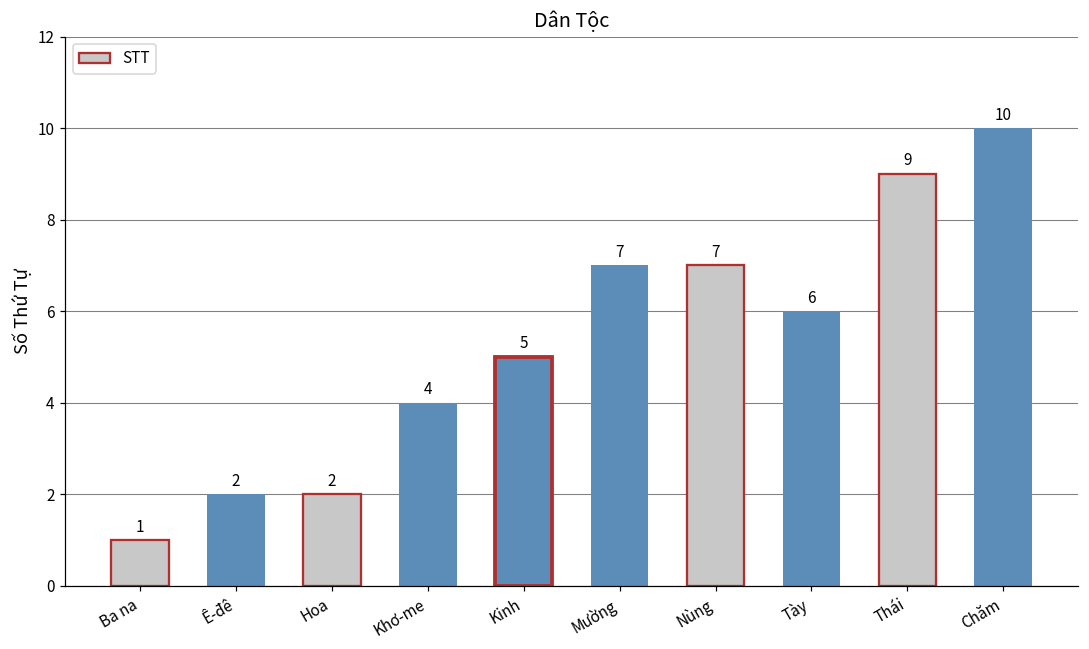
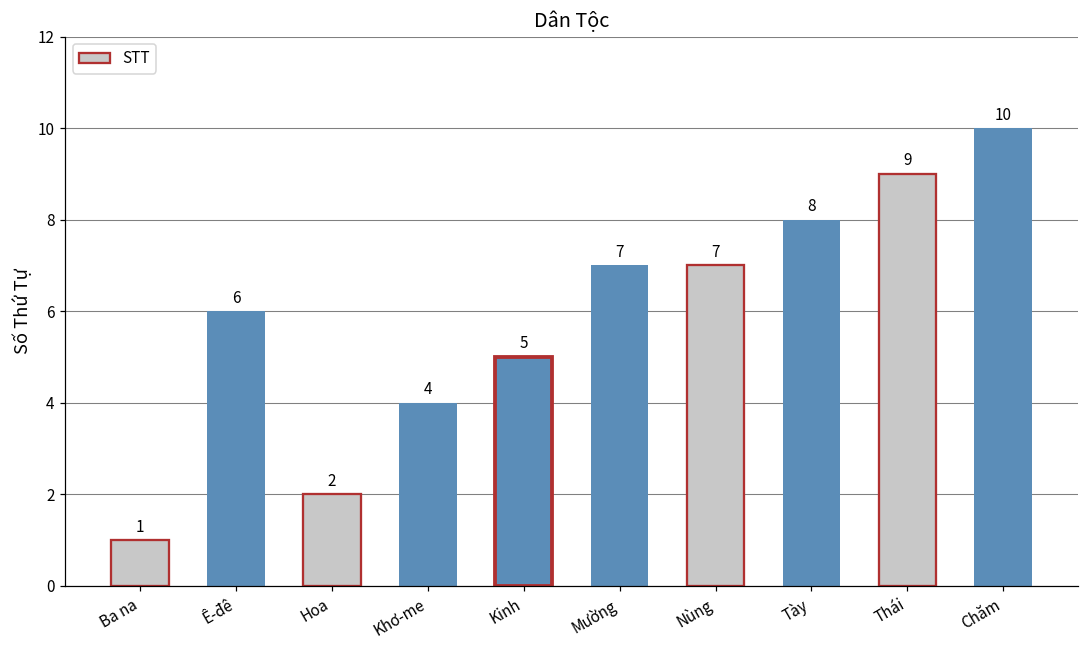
  {
    "Ba na": 1,
-   "Ê-đê": 2,
+   "Ê-đê": 6,
    "Hoa": 2,
    "Khơ-me": 4,
    "Kinh": 5,
    "Mường": 7,
    "Nùng": 7,
-   "Tày": 6,
+   "Tày": 8,
    "Thái": 9,
    "Chăm": 10
  }
